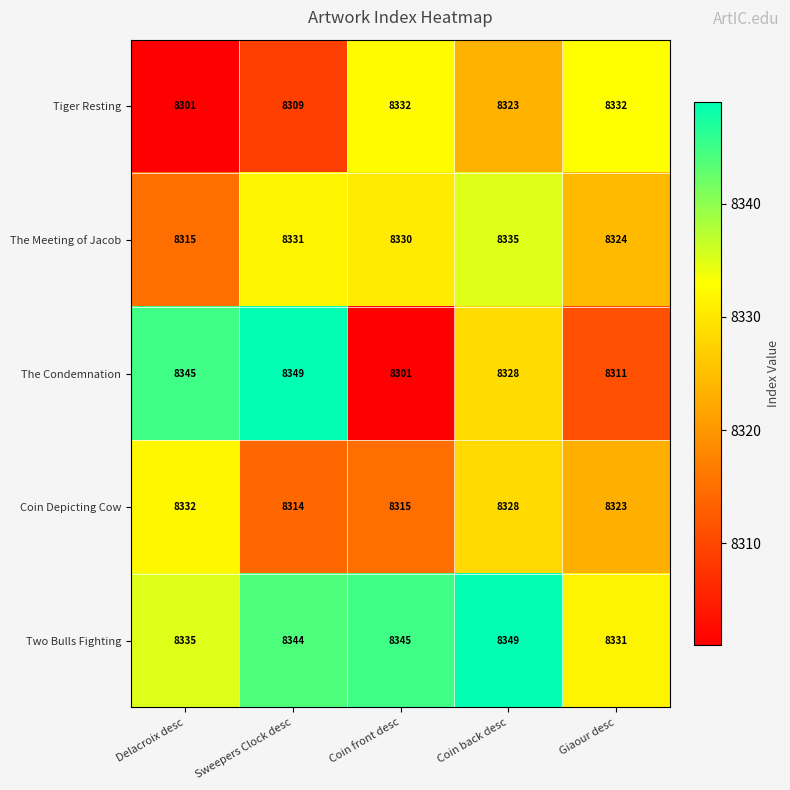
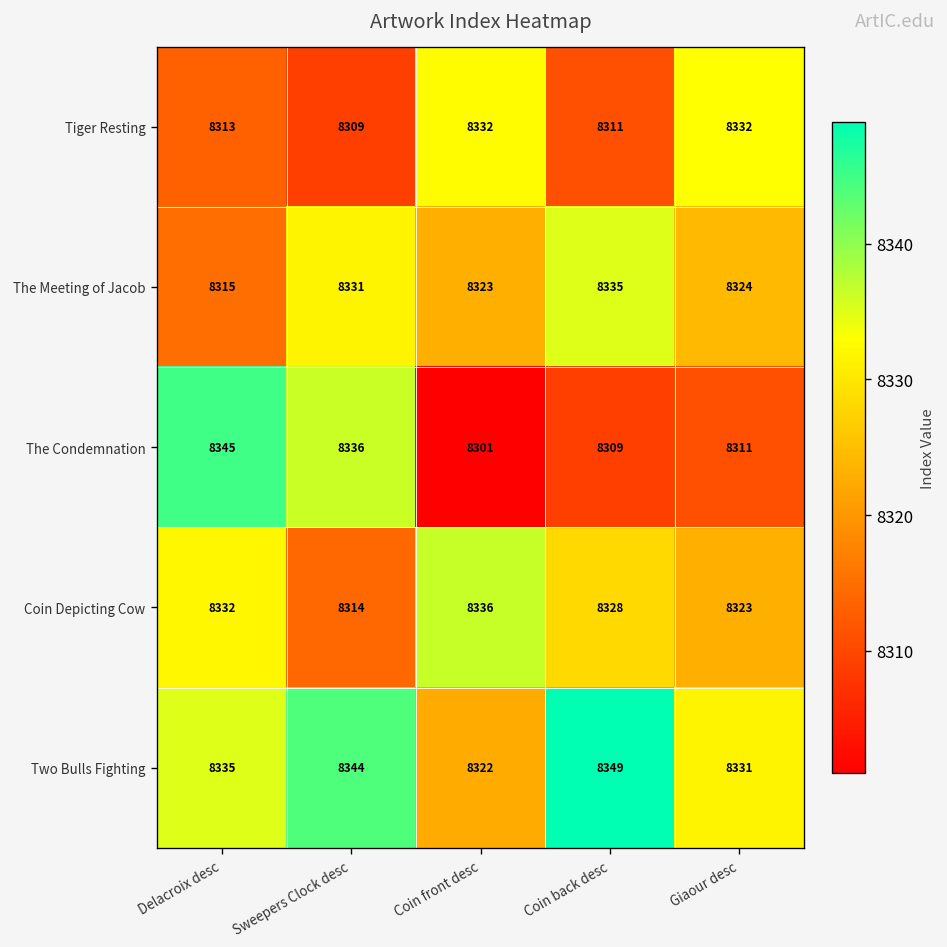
  {
    "Tiger Resting": {
-     "Delacroix desc": 8301,
+     "Delacroix desc": 8313,
      "Sweepers Clock desc": 8309,
      "Coin front desc": 8332,
-     "Coin back desc": 8323,
+     "Coin back desc": 8311,
      "Giaour desc": 8332
    },
    "The Meeting of Jacob": {
      "Delacroix desc": 8315,
      "Sweepers Clock desc": 8331,
-     "Coin front desc": 8330,
+     "Coin front desc": 8323,
      "Coin back desc": 8335,
      "Giaour desc": 8324
    },
    "The Condemnation": {
      "Delacroix desc": 8345,
-     "Sweepers Clock desc": 8349,
+     "Sweepers Clock desc": 8336,
      "Coin front desc": 8301,
-     "Coin back desc": 8328,
+     "Coin back desc": 8309,
      "Giaour desc": 8311
    },
    "Coin Depicting Cow": {
      "Delacroix desc": 8332,
      "Sweepers Clock desc": 8314,
-     "Coin front desc": 8315,
+     "Coin front desc": 8336,
      "Coin back desc": 8328,
      "Giaour desc": 8323
    },
    "Two Bulls Fighting": {
      "Delacroix desc": 8335,
      "Sweepers Clock desc": 8344,
-     "Coin front desc": 8345,
+     "Coin front desc": 8322,
      "Coin back desc": 8349,
      "Giaour desc": 8331
    }
  }
